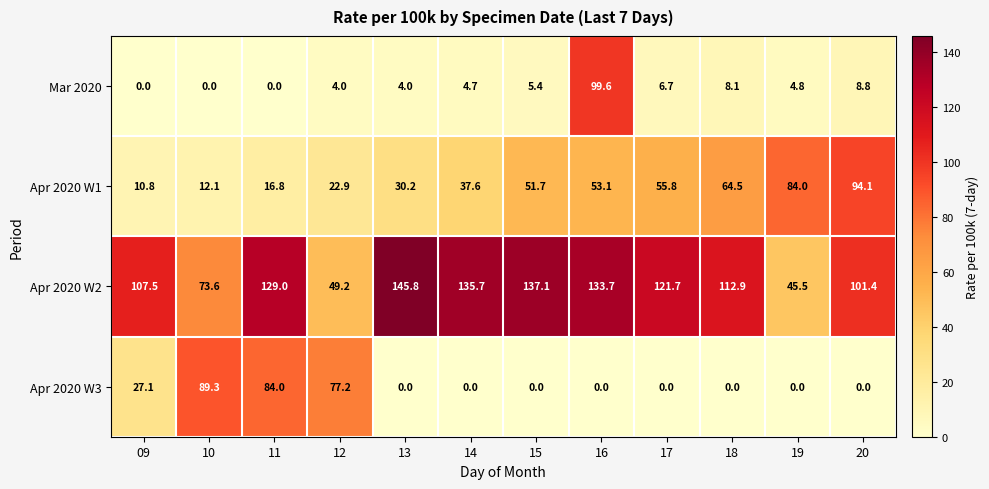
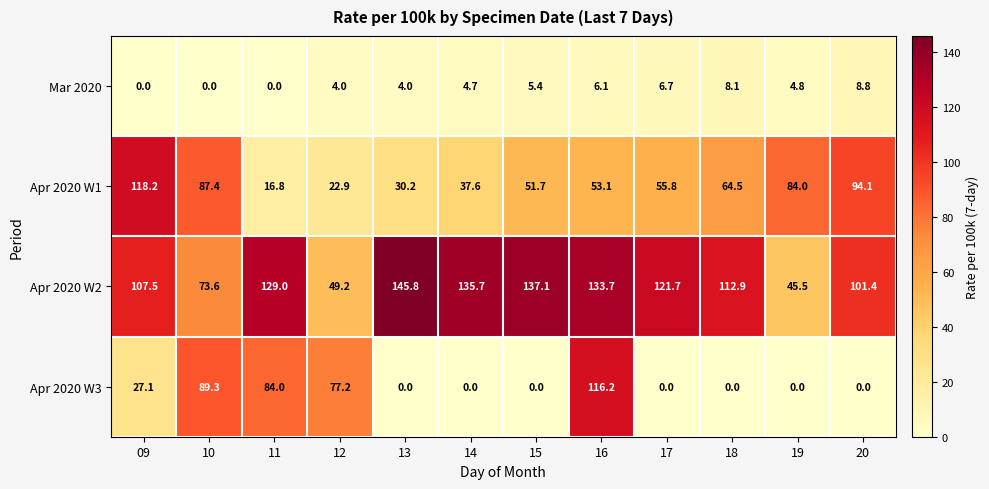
  {
    "Mar 2020": {
      "09": 0.0,
      "10": 0.0,
      "11": 0.0,
      "12": 4.0,
      "13": 4.0,
      "14": 4.7,
      "15": 5.4,
-     "16": 99.6,
+     "16": 6.1,
      "17": 6.7,
      "18": 8.1,
      "19": 4.8,
      "20": 8.8
    },
    "Apr 2020 W1": {
-     "09": 10.8,
-     "10": 12.1,
+     "09": 118.2,
+     "10": 87.4,
      "11": 16.8,
      "12": 22.9,
      "13": 30.2,
      "14": 37.6,
      "15": 51.7,
      "16": 53.1,
      "17": 55.8,
      "18": 64.5,
      "19": 84.0,
      "20": 94.1
    },
    "Apr 2020 W2": {
      "09": 107.5,
      "10": 73.6,
      "11": 129.0,
      "12": 49.2,
      "13": 145.8,
      "14": 135.7,
      "15": 137.1,
      "16": 133.7,
      "17": 121.7,
      "18": 112.9,
      "19": 45.5,
      "20": 101.4
    },
    "Apr 2020 W3": {
      "09": 27.1,
      "10": 89.3,
      "11": 84.0,
      "12": 77.2,
      "13": 0.0,
      "14": 0.0,
      "15": 0.0,
-     "16": 0.0,
+     "16": 116.2,
      "17": 0.0,
      "18": 0.0,
      "19": 0.0,
      "20": 0.0
    }
  }
